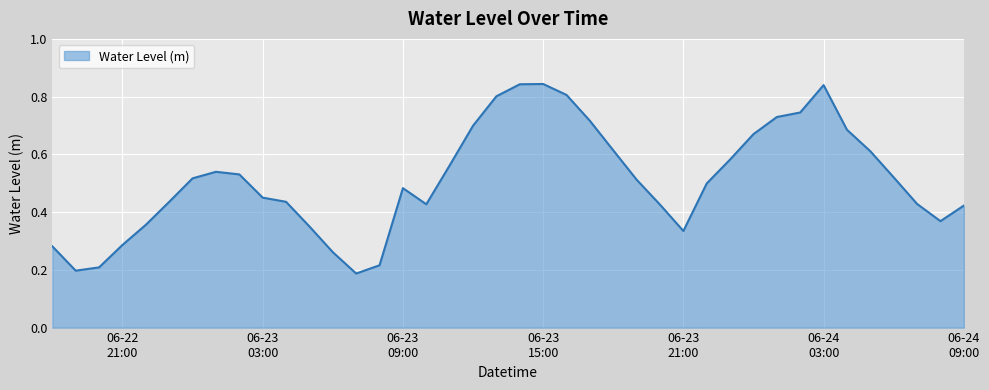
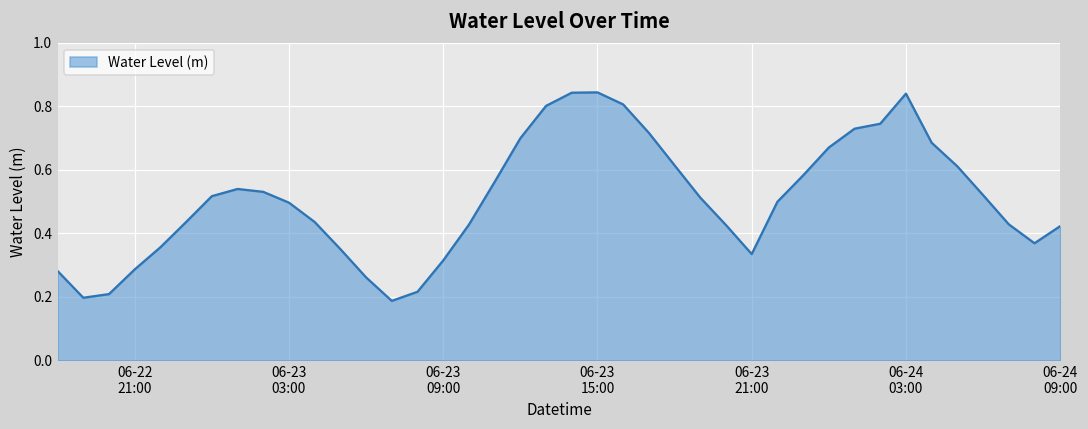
  {
    "06-22 21:00": 0.29,
-   "06-23 03:00": 0.45,
-   "06-23 09:00": 0.48,
+   "06-23 03:00": 0.50,
+   "06-23 09:00": 0.31,
    "06-23 15:00": 0.84,
    "06-23 21:00": 0.33,
    "06-24 03:00": 0.84,
    "06-24 09:00": 0.42
  }
